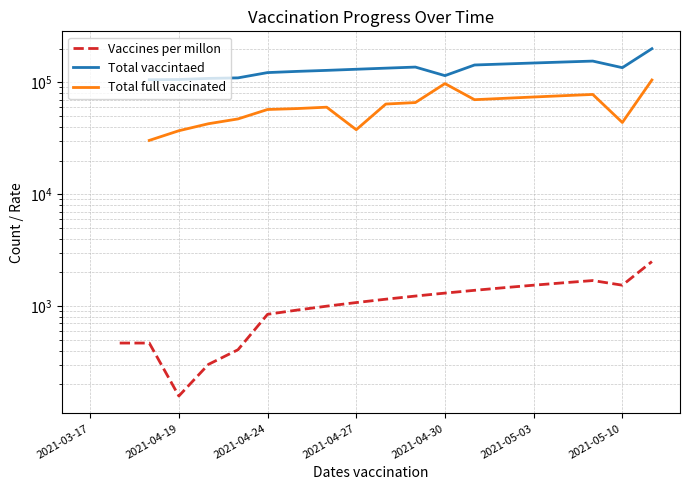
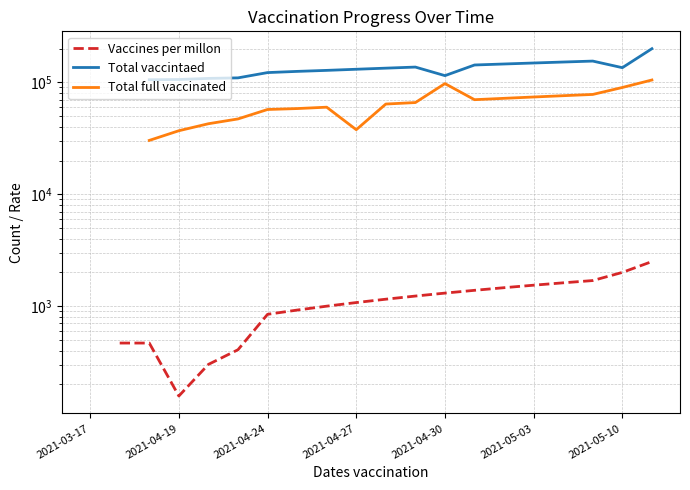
  {
    "Vaccines per millon": {
      "2021-04-19": 160,
      "2021-04-24": 800,
      "2021-04-27": 1100,
      "2021-04-30": 1300,
      "2021-05-03": 1500,
-     "2021-05-10": 1500
+     "2021-05-10": 2000
    },
    "Total vaccintaed": {
      "2021-03-17": 50000,
      "2021-04-24": 120000,
      "2021-04-27": 130000,
      "2021-04-30": 110000,
      "2021-05-03": 150000,
      "2021-05-10": 140000
    },
    "Total full vaccinated": {
      "2021-04-19": 37000,
      "2021-04-24": 60000,
      "2021-04-27": 38000,
      "2021-04-30": 100000,
      "2021-05-03": 70000,
-     "2021-05-10": 44000
+     "2021-05-10": 90000
    }
  }
